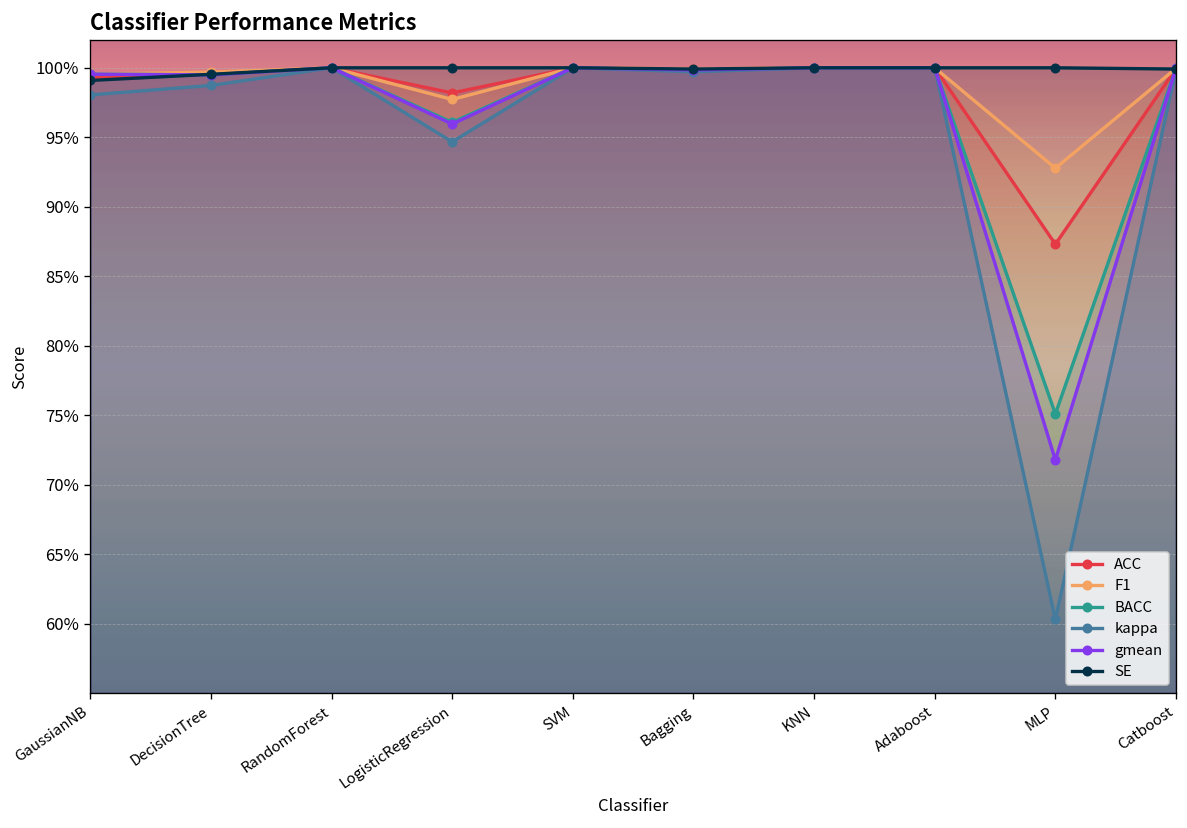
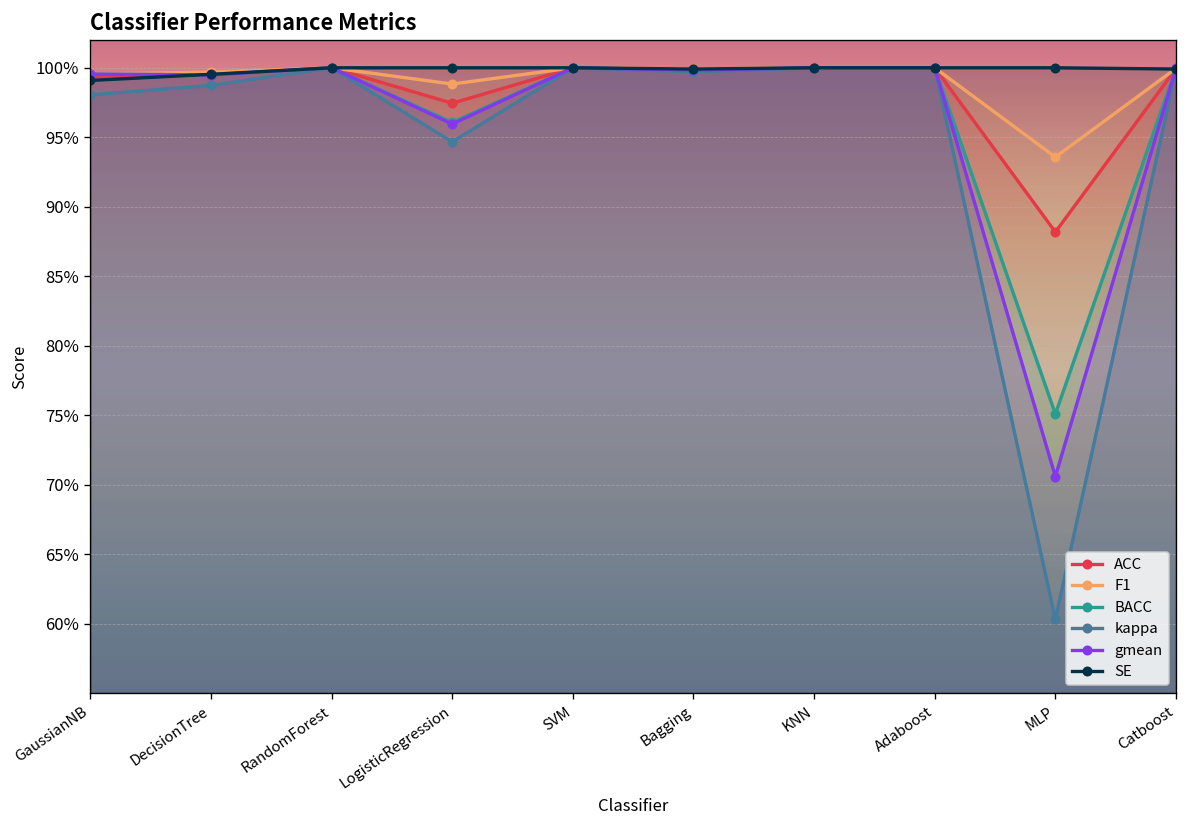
  {
    "ACC": {
-     "LogisticRegression": "98.2%",
-     "MLP": "87.3%"
+     "LogisticRegression": "97.5%",
+     "MLP": "88.2%"
    },
    "F1": {
-     "LogisticRegression": "97.7%",
-     "MLP": "92.8%"
+     "LogisticRegression": "98.8%",
+     "MLP": "93.6%"
    },
    "gmean": {
-     "MLP": "71.8%"
+     "MLP": "70.6%"
    },
    "SE": {
      "LogisticRegression": "100.0%",
      "MLP": "100.0%"
    }
  }
